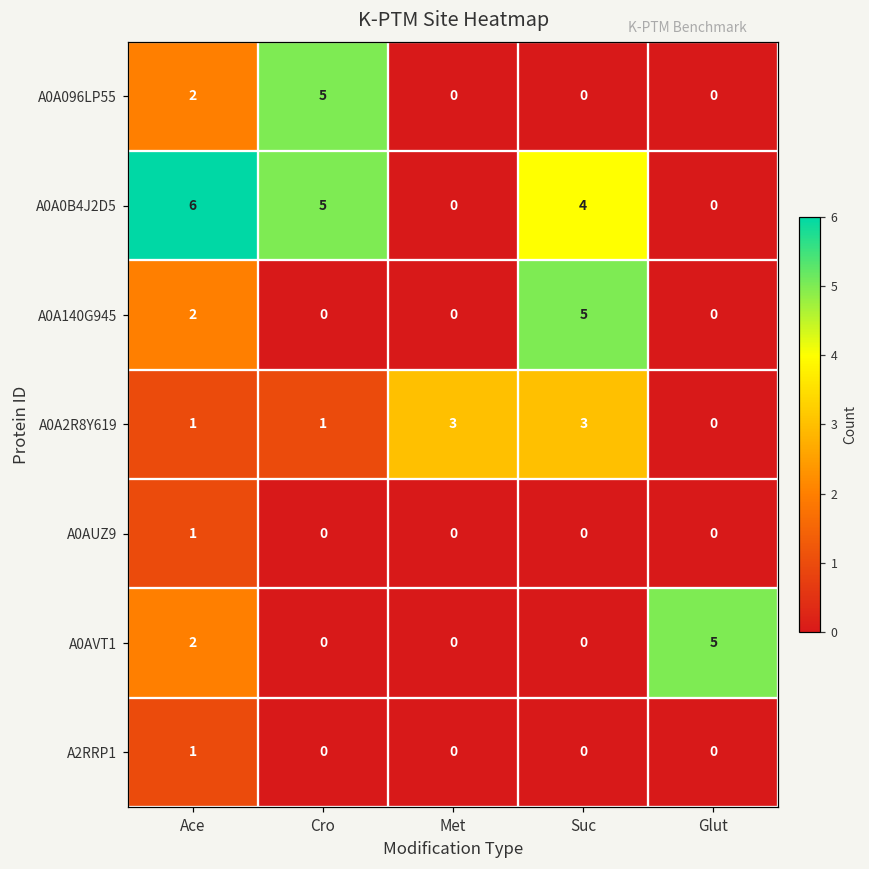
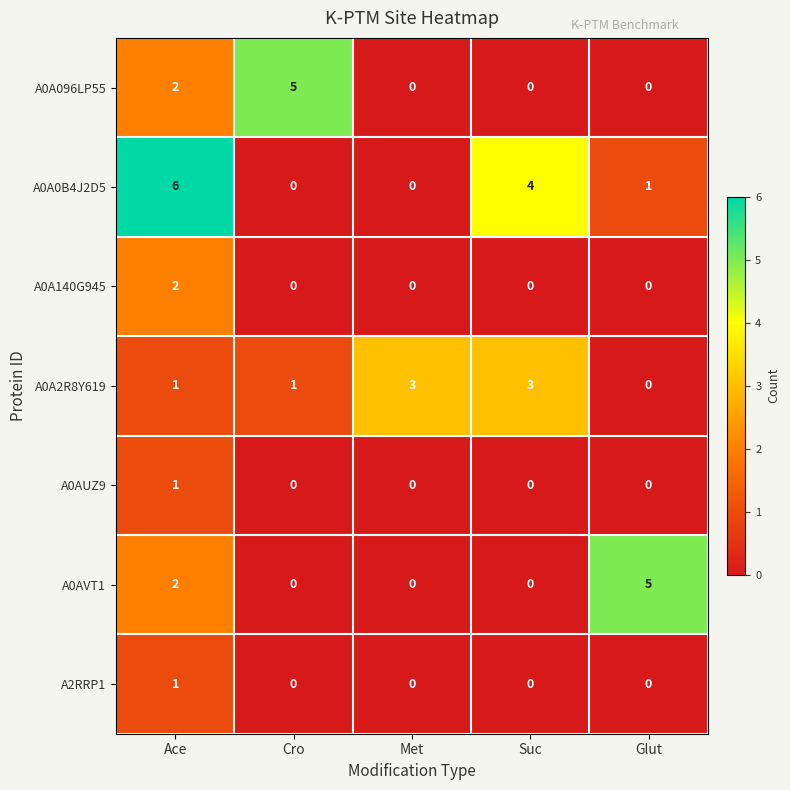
  {
    "A0A096LP55": {
      "Ace": 2,
      "Cro": 5,
      "Met": 0,
      "Suc": 0,
      "Glut": 0
    },
    "A0A0B4J2D5": {
      "Ace": 6,
-     "Cro": 5,
+     "Cro": 0,
      "Met": 0,
      "Suc": 4,
-     "Glut": 0
+     "Glut": 1
    },
    "A0A140G945": {
      "Ace": 2,
      "Cro": 0,
      "Met": 0,
-     "Suc": 5,
+     "Suc": 0,
      "Glut": 0
    },
    "A0A2R8Y619": {
      "Ace": 1,
      "Cro": 1,
      "Met": 3,
      "Suc": 3,
      "Glut": 0
    },
    "A0AUZ9": {
      "Ace": 1,
      "Cro": 0,
      "Met": 0,
      "Suc": 0,
      "Glut": 0
    },
    "A0AVT1": {
      "Ace": 2,
      "Cro": 0,
      "Met": 0,
      "Suc": 0,
      "Glut": 5
    },
    "A2RRP1": {
      "Ace": 1,
      "Cro": 0,
      "Met": 0,
      "Suc": 0,
      "Glut": 0
    }
  }
